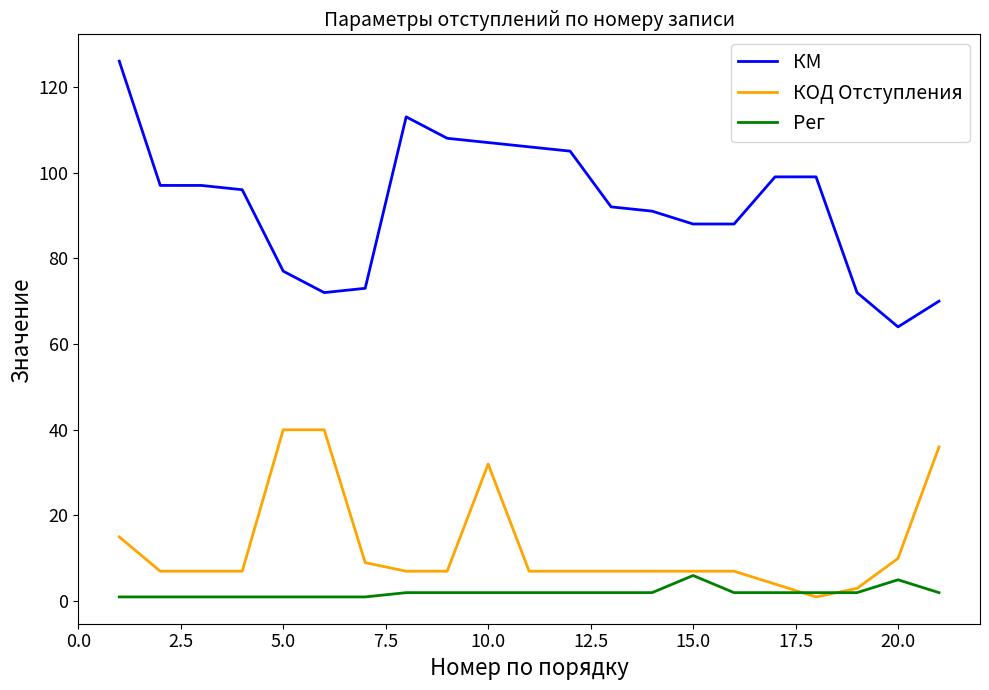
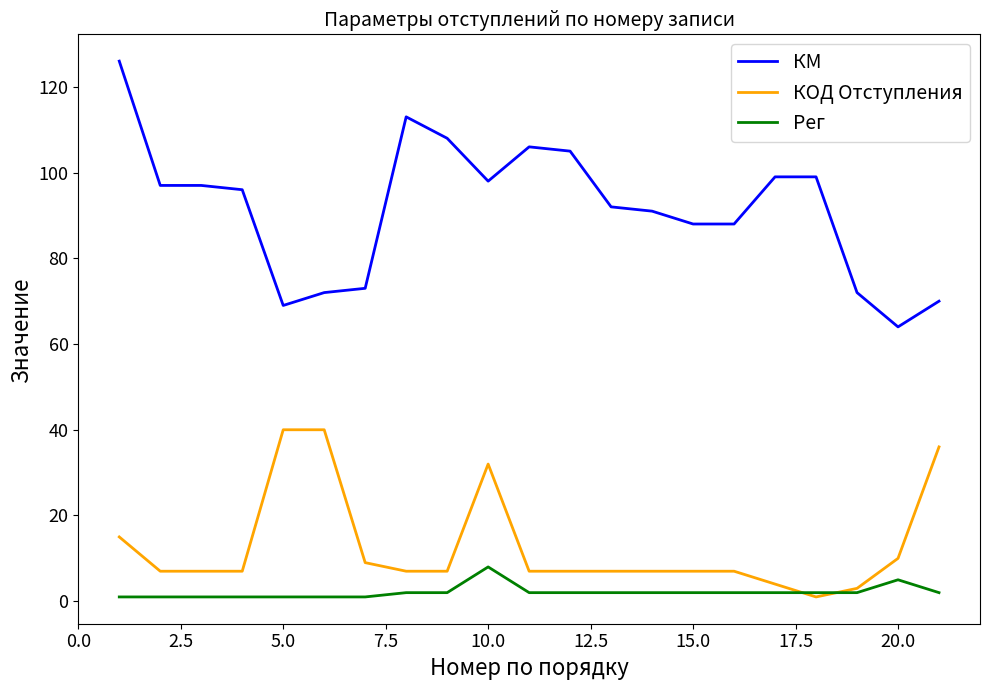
  {
    "КМ": {
-     "5.0": 77,
-     "10.0": 107,
+     "5.0": 69,
+     "10.0": 98,
      "15.0": 88,
      "20.0": 64
    },
    "КОД Отступления": {
      "5.0": 40,
      "10.0": 32,
      "15.0": 7,
      "20.0": 10
    },
    "Рег": {
      "5.0": 1,
-     "10.0": 2,
-     "15.0": 6,
+     "10.0": 8,
+     "15.0": 2,
      "20.0": 5
    }
  }
